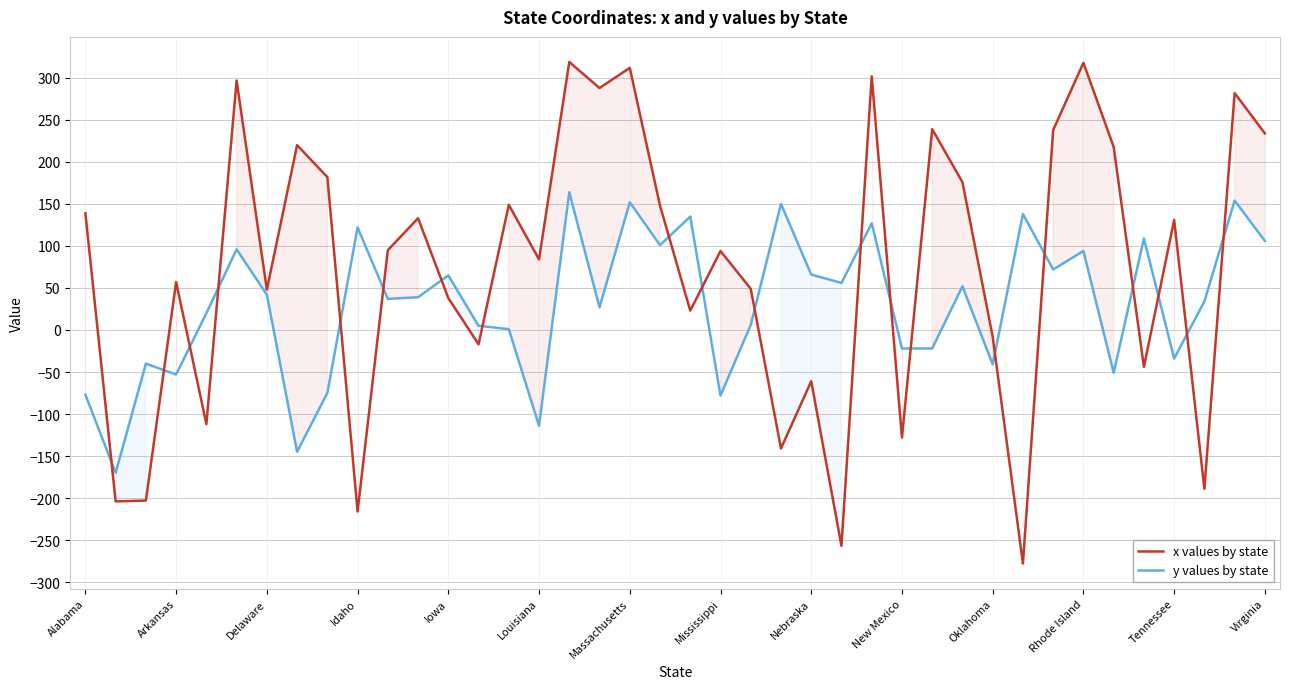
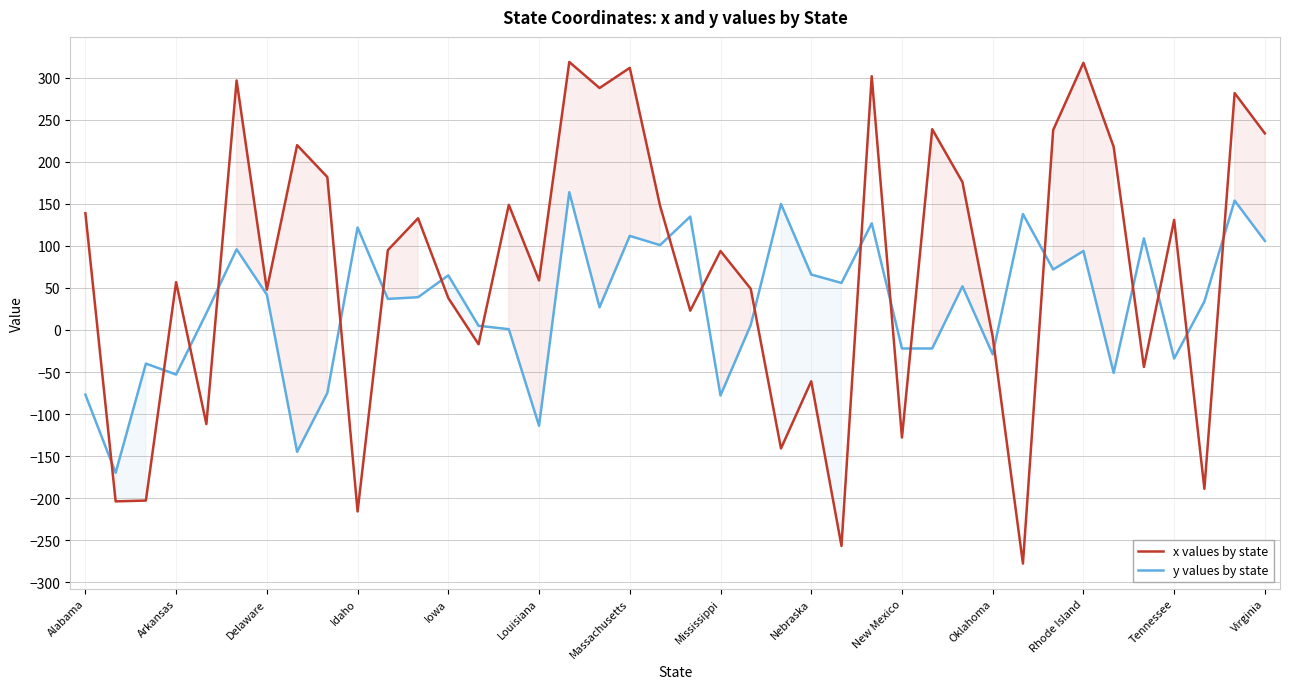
  {
    "x values by state": {
      "Alabama": 140,
      "Arkansas": 60,
      "Delaware": 50,
      "Idaho": -220,
      "Iowa": 40,
-     "Louisiana": 80,
+     "Louisiana": 60,
      "Massachusetts": 310,
      "Mississippi": 90,
      "Nebraska": -60,
      "New Mexico": -130,
      "Oklahoma": -10,
      "Rhode Island": 320,
      "Tennessee": 130,
      "Virginia": 230
    },
    "y values by state": {
      "Alabama": -80,
      "Arkansas": -50,
      "Delaware": 40,
      "Idaho": 120,
      "Iowa": 70,
      "Louisiana": -110,
-     "Massachusetts": 150,
+     "Massachusetts": 110,
      "Mississippi": -80,
      "Nebraska": 70,
      "New Mexico": -20,
-     "Oklahoma": -40,
+     "Oklahoma": -30,
      "Rhode Island": 90,
      "Tennessee": -30,
      "Virginia": 110
    }
  }
